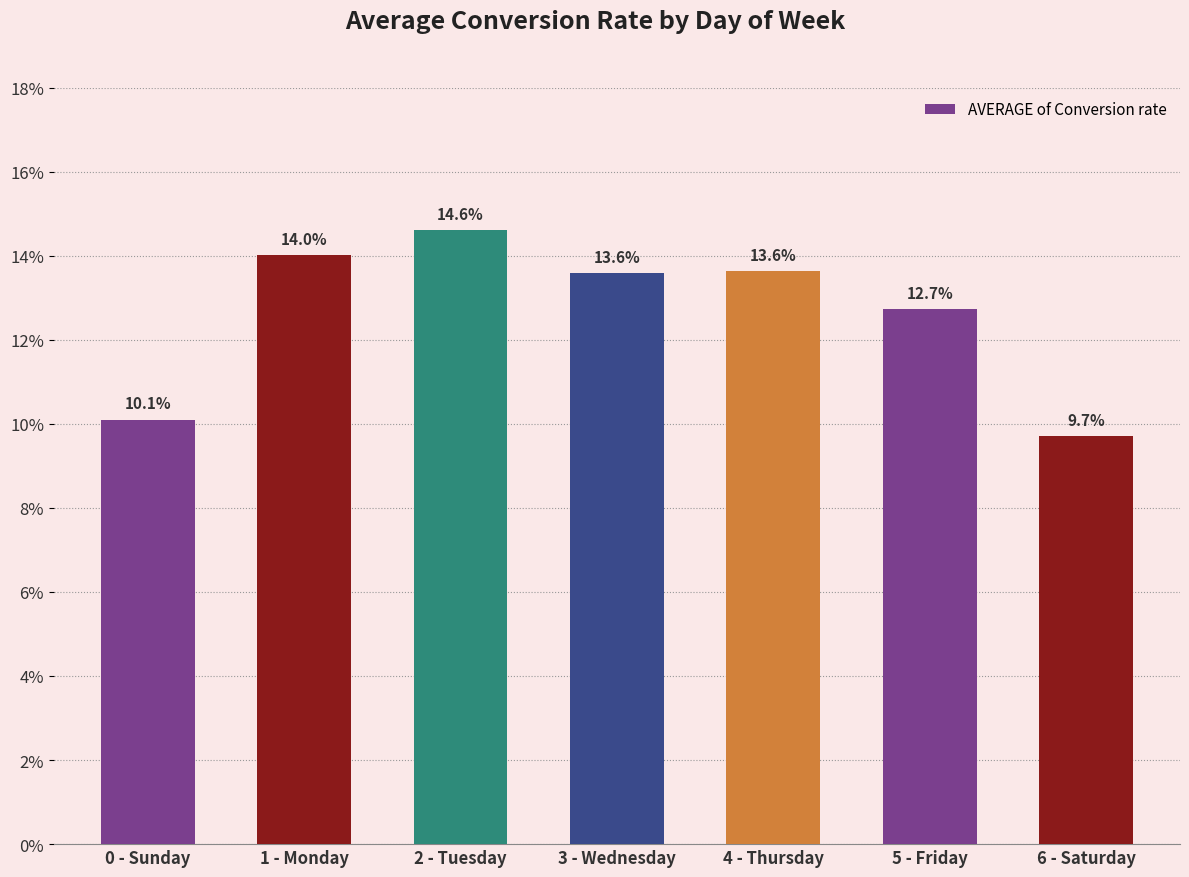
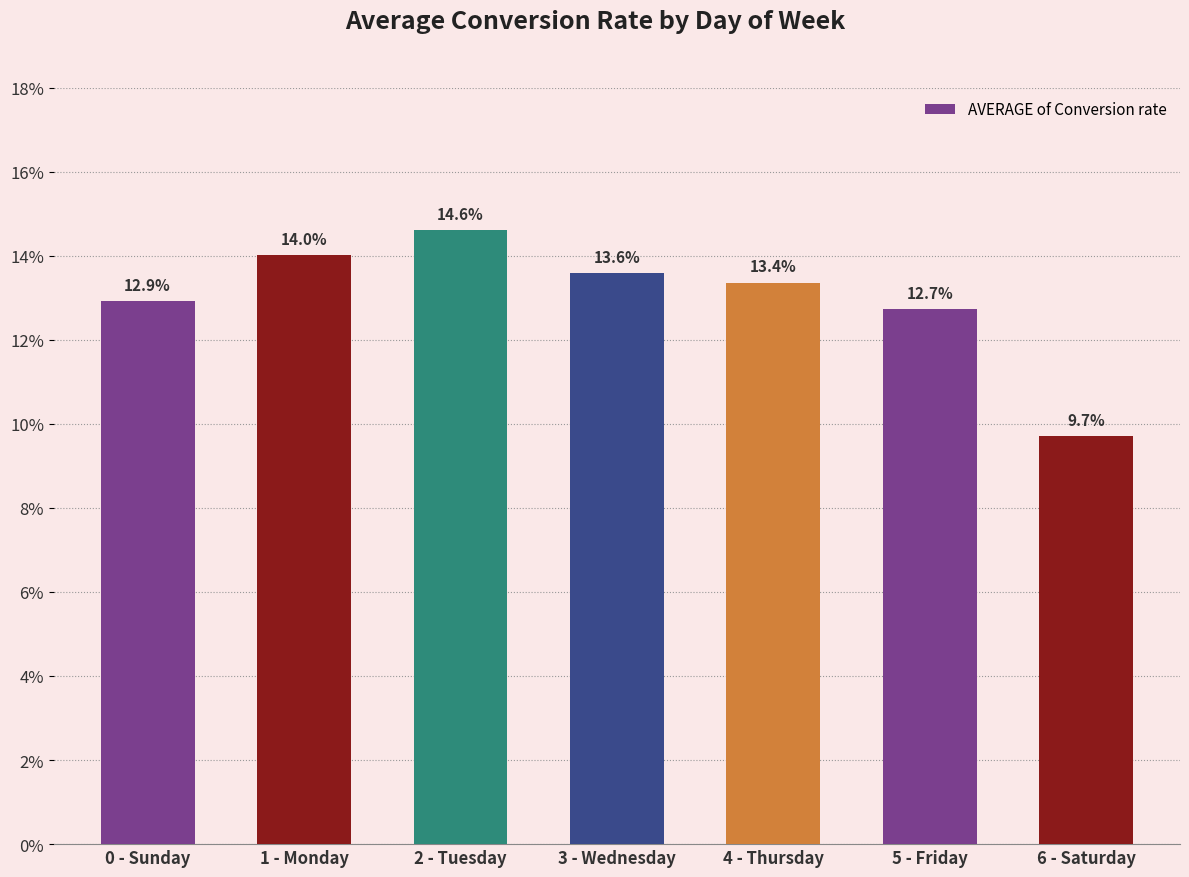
  {
-   "0 - Sunday": "10.1%",
+   "0 - Sunday": "12.9%",
    "1 - Monday": "14.0%",
    "2 - Tuesday": "14.6%",
    "3 - Wednesday": "13.6%",
-   "4 - Thursday": "13.6%",
+   "4 - Thursday": "13.4%",
    "5 - Friday": "12.7%",
    "6 - Saturday": "9.7%"
  }
